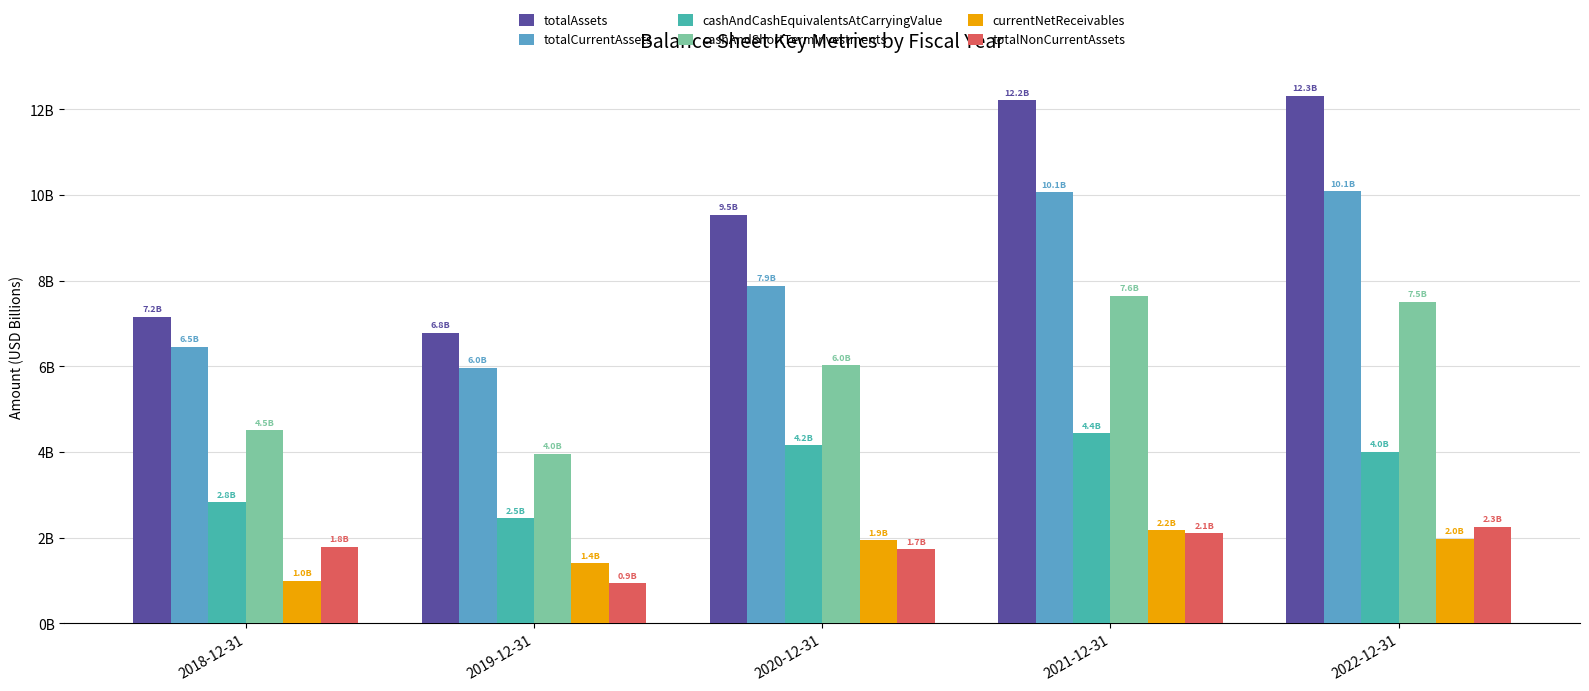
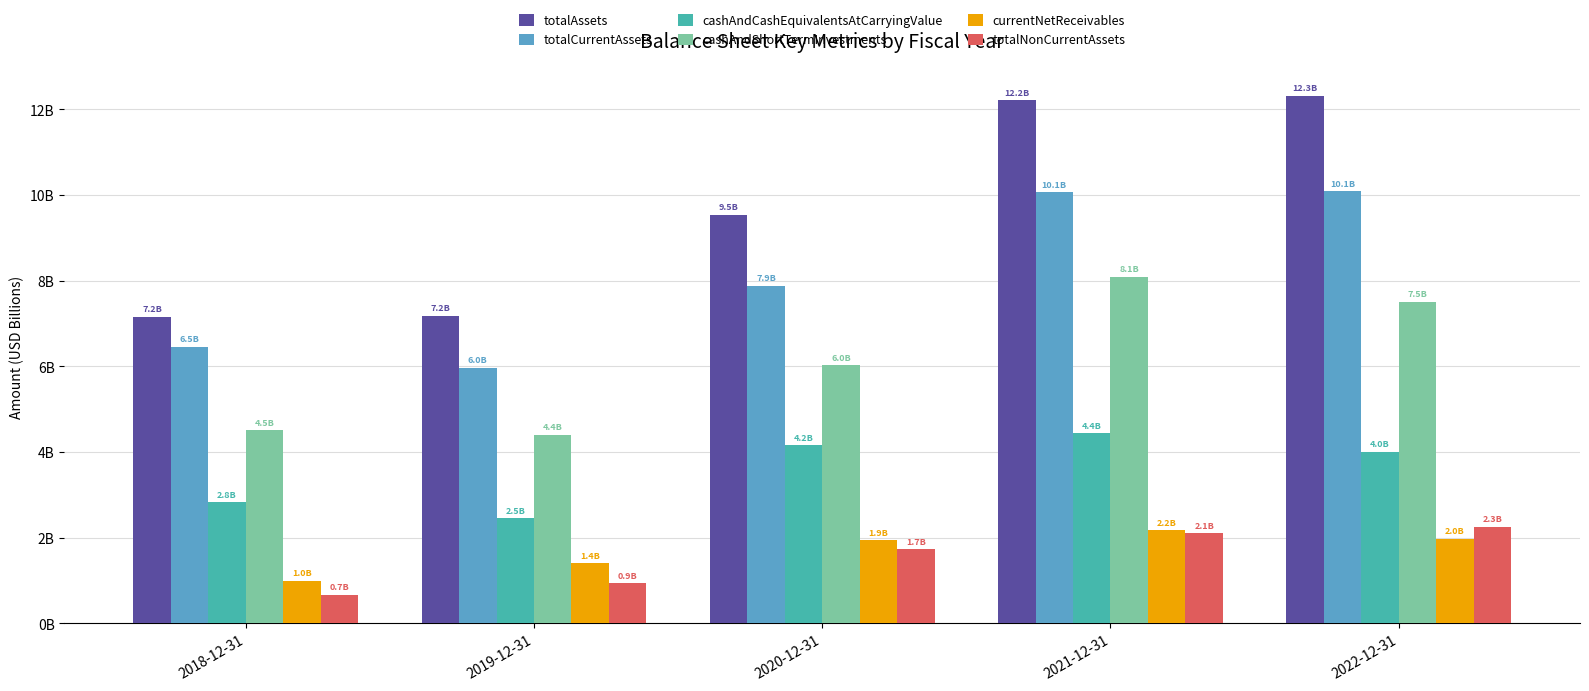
  {
    "totalAssets": {
      "2018-12-31": "7.2B",
-     "2019-12-31": "6.8B",
+     "2019-12-31": "7.2B",
      "2020-12-31": "9.5B",
      "2021-12-31": "12.2B",
      "2022-12-31": "12.3B"
    },
    "cashAndShortTermInvestments": {
      "2018-12-31": "4.5B",
-     "2019-12-31": "4.0B",
+     "2019-12-31": "4.4B",
      "2020-12-31": "6.0B",
-     "2021-12-31": "7.6B",
+     "2021-12-31": "8.1B",
      "2022-12-31": "7.5B"
    },
    "currentNetReceivables": {
      "2018-12-31": "1.0B",
      "2019-12-31": "1.4B",
      "2020-12-31": "1.9B",
      "2021-12-31": "2.2B",
      "2022-12-31": "2.0B"
    },
    "totalNonCurrentAssets": {
-     "2018-12-31": "1.8B",
+     "2018-12-31": "0.7B",
      "2019-12-31": "0.9B",
      "2020-12-31": "1.7B",
      "2021-12-31": "2.1B",
      "2022-12-31": "2.3B"
    }
  }
